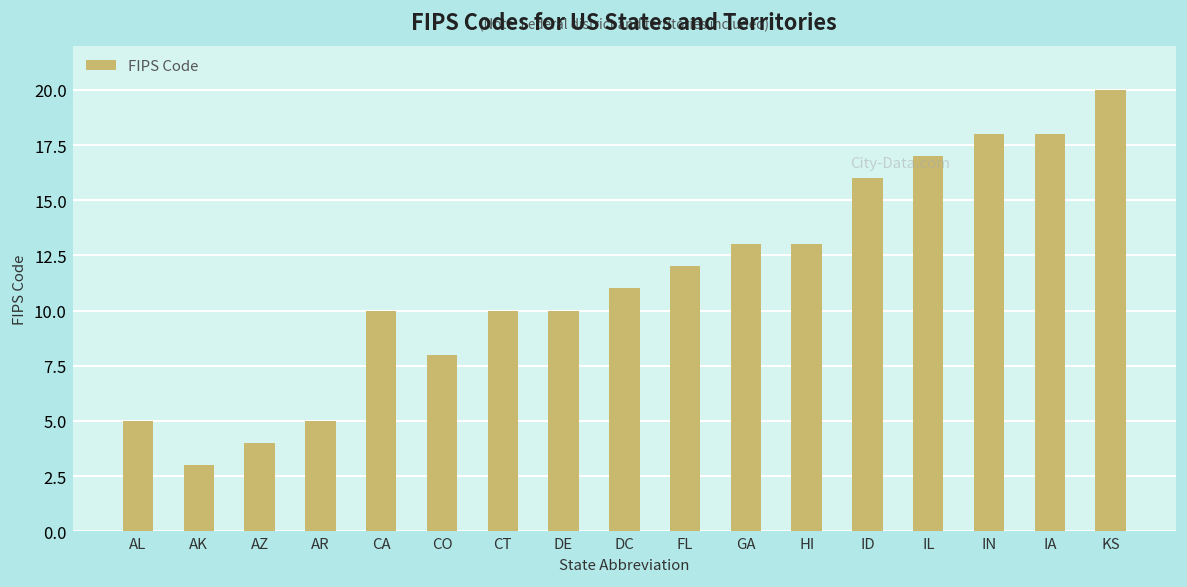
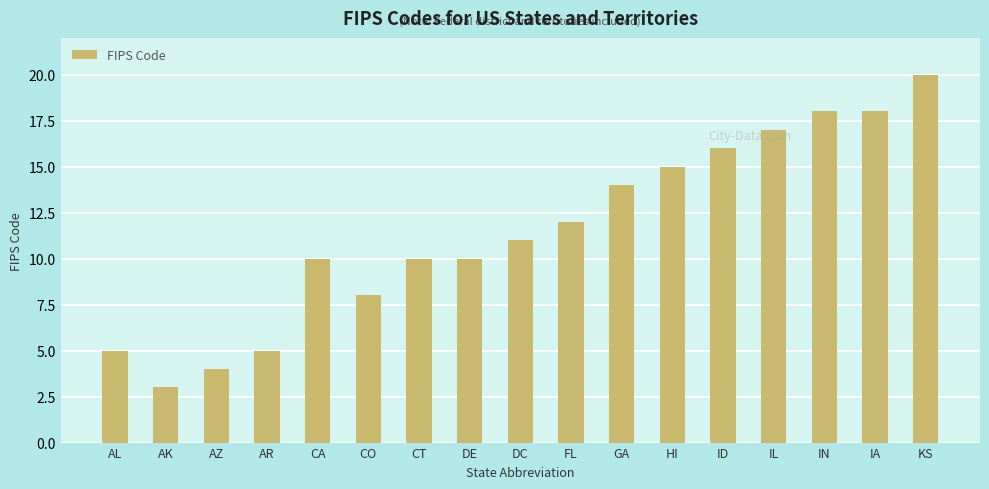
  {
    "AL": 5,
    "AK": 3,
    "AZ": 4,
    "AR": 5,
    "CA": 10,
    "CO": 8,
    "CT": 10,
    "DE": 10,
    "DC": 11,
    "FL": 12,
-   "GA": 13,
-   "HI": 13,
+   "GA": 14,
+   "HI": 15,
    "ID": 16,
    "IL": 17,
    "IN": 18,
    "IA": 18,
    "KS": 20
  }
